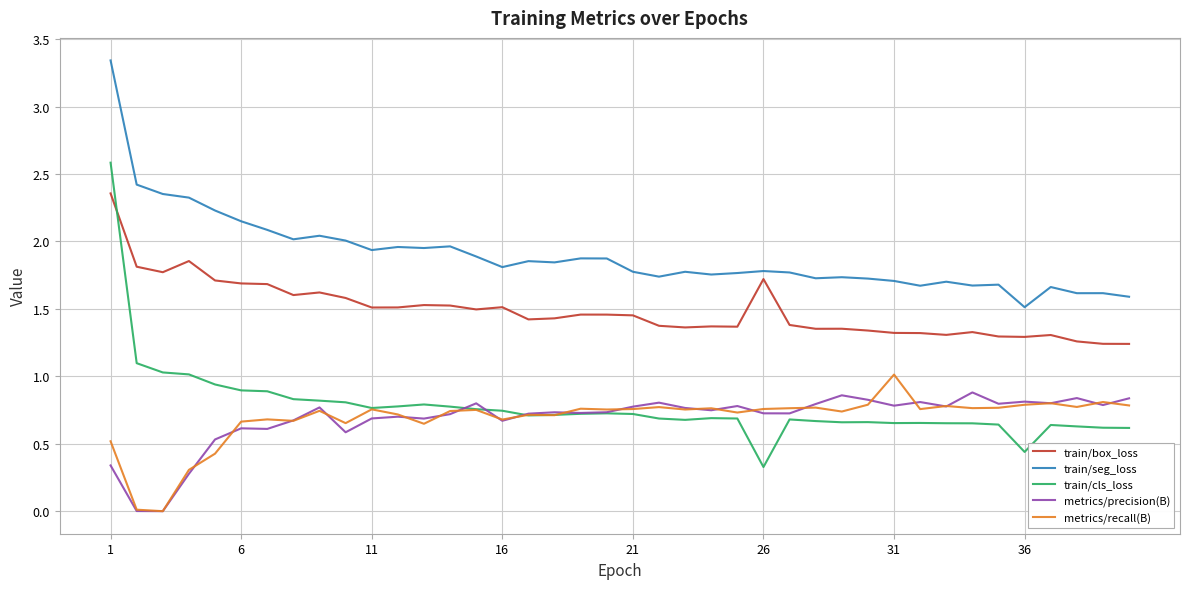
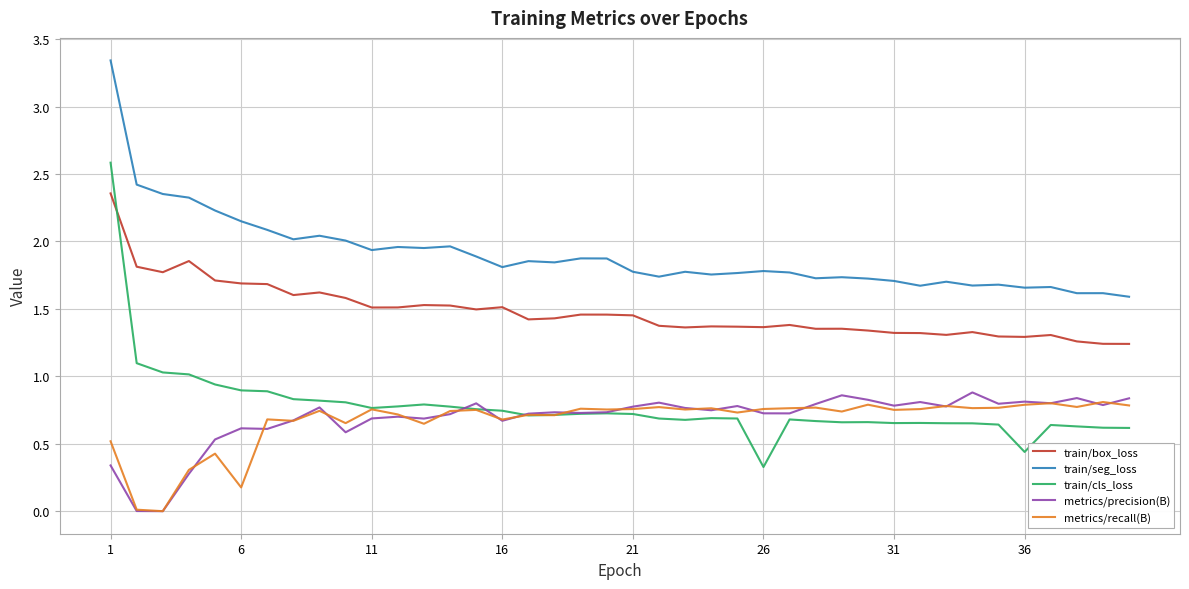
  {
    "train/box_loss": {
      "1": 2.36,
      "6": 1.69,
      "11": 1.51,
      "16": 1.51,
      "21": 1.45,
-     "26": 1.72,
+     "26": 1.36,
      "31": 1.32,
      "36": 1.29
    },
    "train/seg_loss": {
      "1": 3.34,
      "6": 2.15,
      "11": 1.94,
      "16": 1.81,
      "21": 1.78,
      "26": 1.78,
      "31": 1.71,
-     "36": 1.51
+     "36": 1.66
    },
    "train/cls_loss": {
      "1": 2.58,
      "6": 0.90,
      "16": 0.74,
      "21": 0.72,
      "26": 0.33,
      "31": 0.65,
      "36": 0.44
    },
    "metrics/precision(B)": {
      "1": 0.34,
      "6": 0.61,
      "11": 0.69,
      "26": 0.73,
      "31": 0.78,
      "36": 0.81
    },
    "metrics/recall(B)": {
      "1": 0.52,
-     "6": 0.66,
+     "6": 0.18,
      "26": 0.76,
-     "31": 1.01,
+     "31": 0.75,
      "36": 0.79
    }
  }
